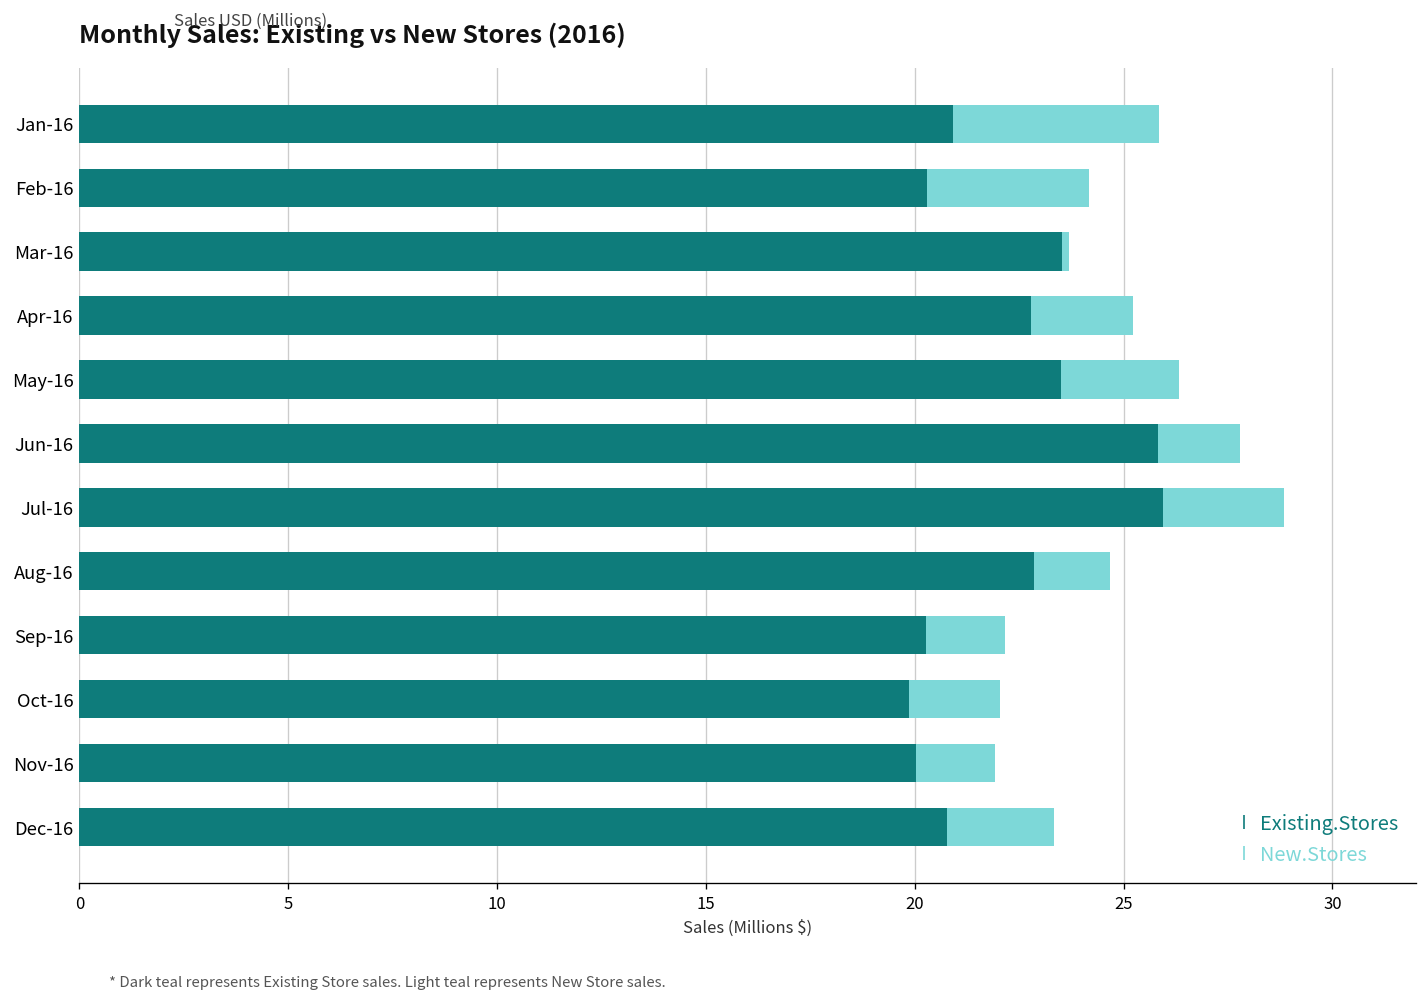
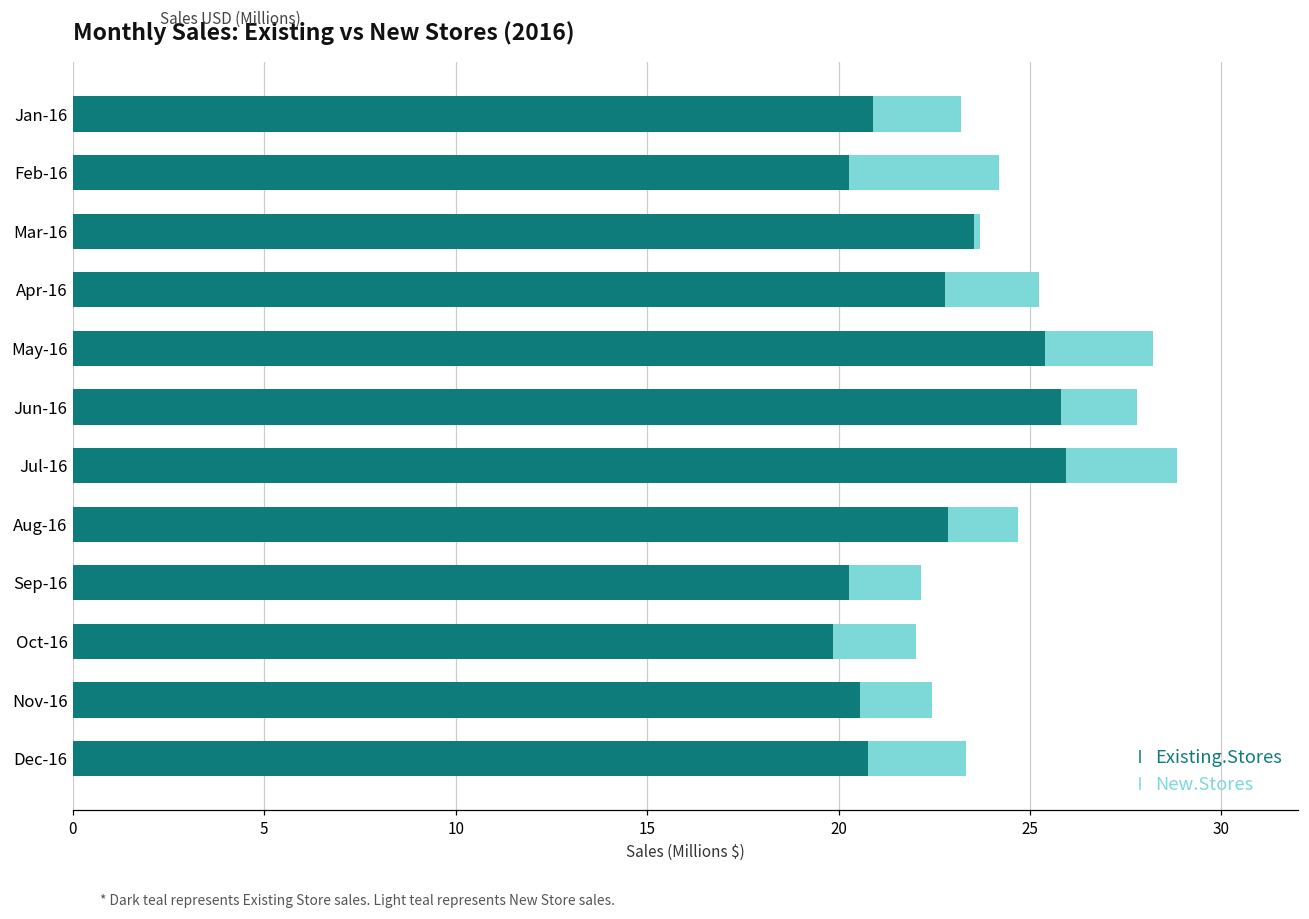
  {
    "Existing.Stores": {
      "Jan-16": 20.9,
      "Feb-16": 20.3,
      "Mar-16": 23.5,
      "Apr-16": 22.8,
-     "May-16": 23.5,
+     "May-16": 25.4,
      "Jun-16": 25.8,
      "Jul-16": 25.9,
      "Aug-16": 22.9,
      "Sep-16": 20.3,
      "Oct-16": 19.9,
-     "Nov-16": 20.0,
+     "Nov-16": 20.5,
      "Dec-16": 20.8
    },
    "New.Stores": {
-     "Jan-16": 4.9,
+     "Jan-16": 2.3,
      "Feb-16": 3.9,
      "Mar-16": 0.2,
      "Apr-16": 2.4,
      "May-16": 2.8,
      "Jun-16": 2.0,
      "Jul-16": 2.9,
      "Aug-16": 1.8,
      "Sep-16": 1.9,
      "Oct-16": 2.2,
      "Nov-16": 1.9,
      "Dec-16": 2.6
    }
  }
